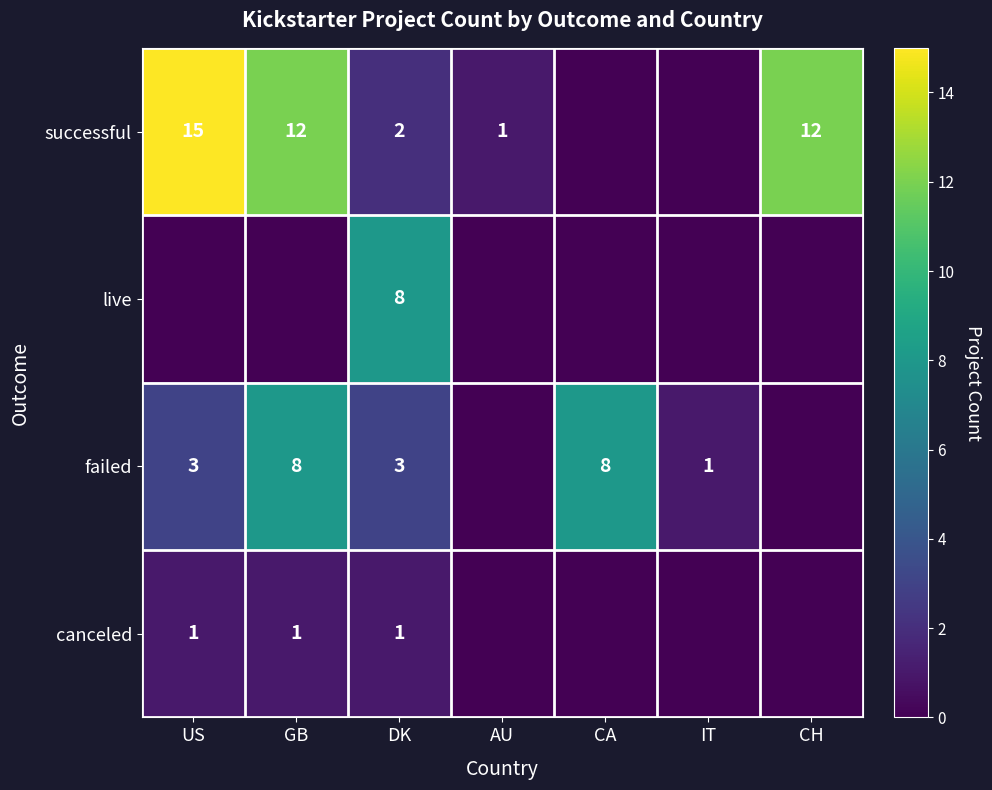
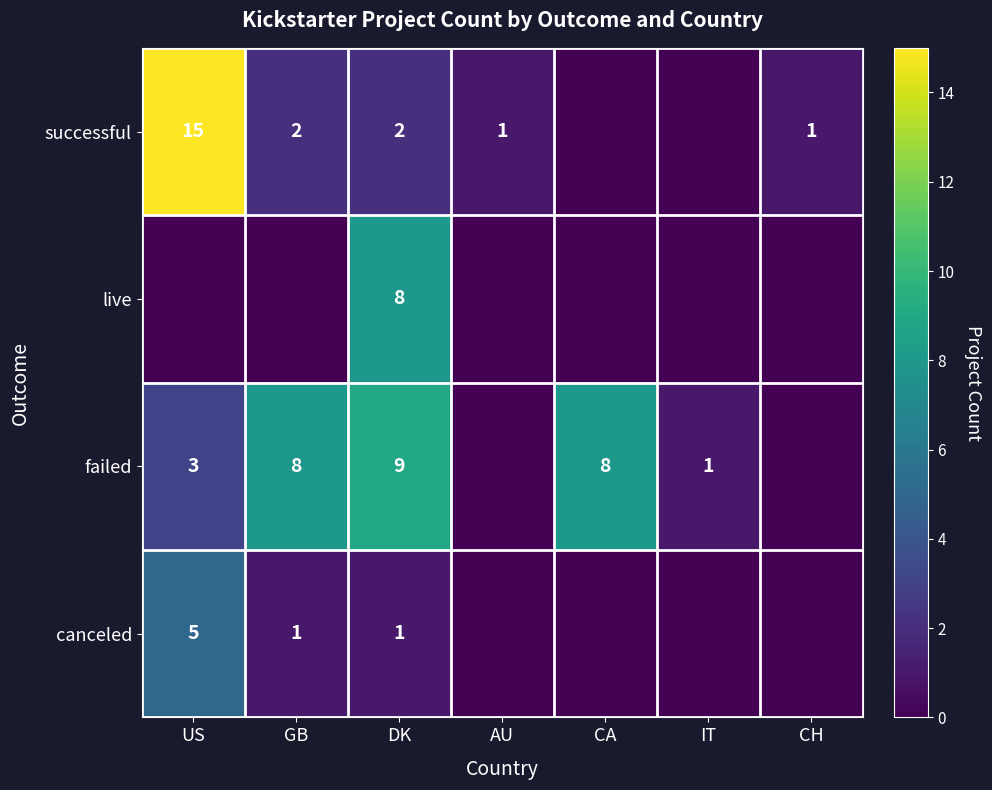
  {
    "successful": {
      "US": 15,
-     "GB": 12,
+     "GB": 2,
      "DK": 2,
      "AU": 1,
-     "CH": 12
+     "CH": 1
    },
    "live": {
      "DK": 8
    },
    "failed": {
      "US": 3,
      "GB": 8,
-     "DK": 3,
+     "DK": 9,
      "CA": 8,
      "IT": 1
    },
    "canceled": {
-     "US": 1,
+     "US": 5,
      "GB": 1,
      "DK": 1
    }
  }
